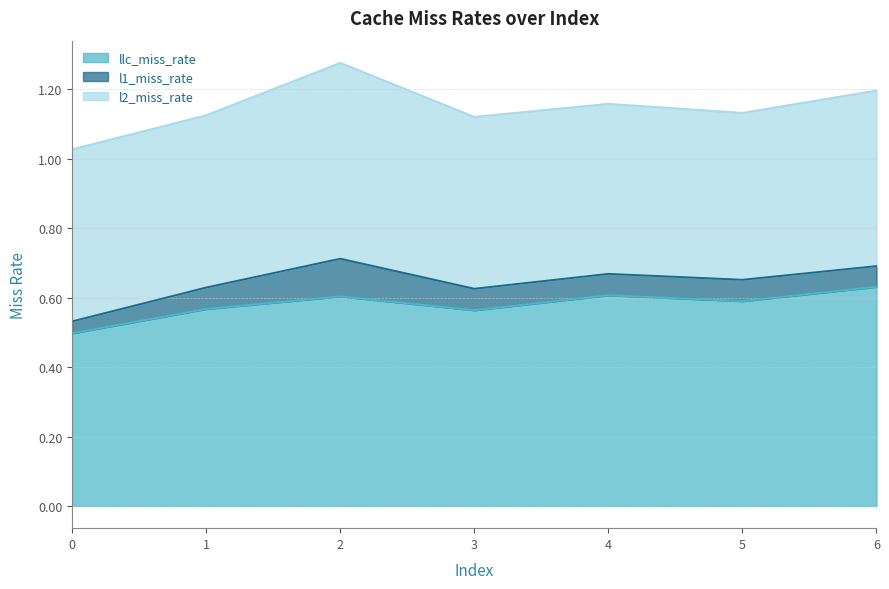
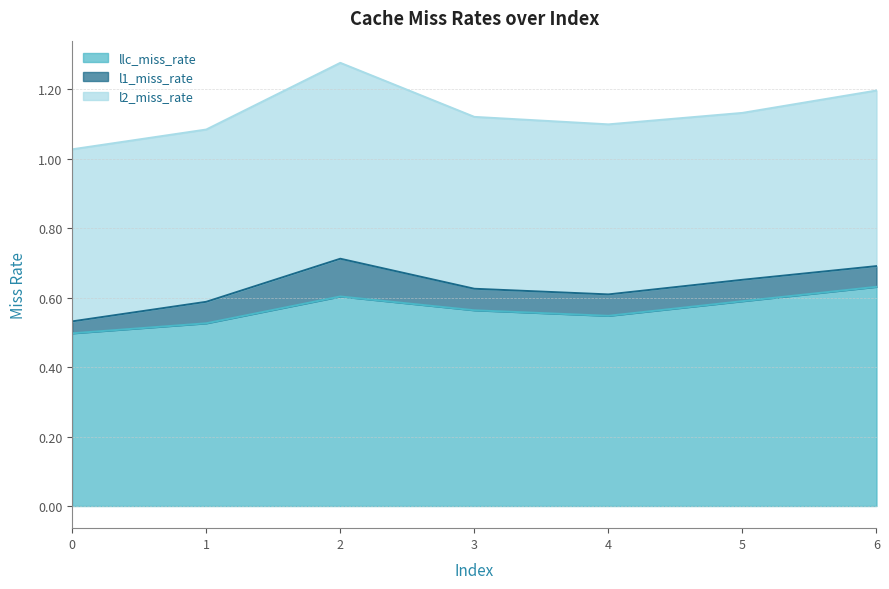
  {
    "llc_miss_rate": {
      "0": 0.50,
-     "1": 0.57,
+     "1": 0.53,
      "2": 0.60,
      "3": 0.56,
-     "4": 0.61,
+     "4": 0.55,
      "5": 0.59,
      "6": 0.63
    },
    "l1_miss_rate": {
      "0": 0.03,
      "1": 0.06,
      "2": 0.11,
      "3": 0.06,
      "4": 0.06,
      "5": 0.06,
      "6": 0.06
    },
    "l2_miss_rate": {
      "0": 0.50,
      "1": 0.50,
      "2": 0.56,
      "3": 0.49,
      "4": 0.49,
      "5": 0.48,
      "6": 0.51
    }
  }
